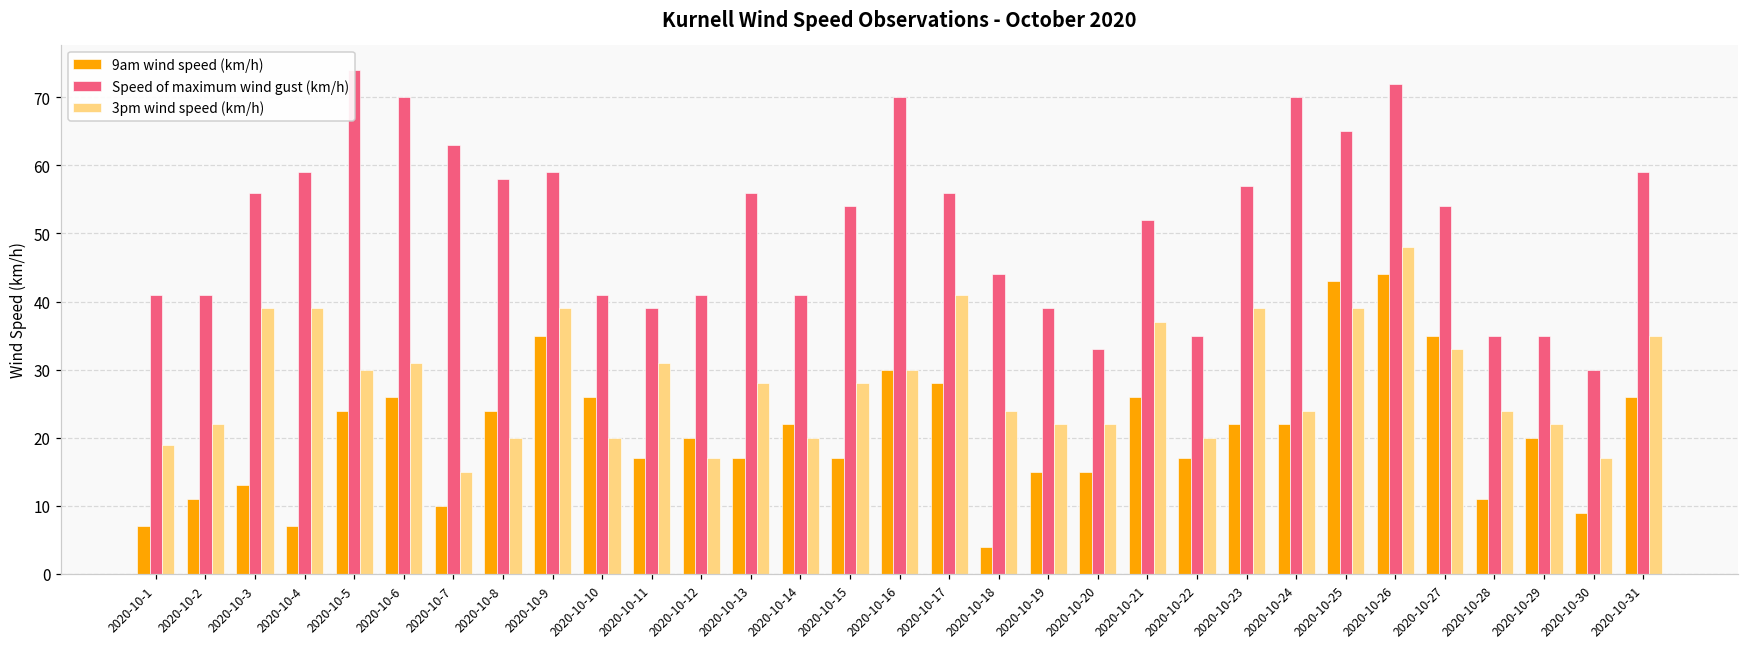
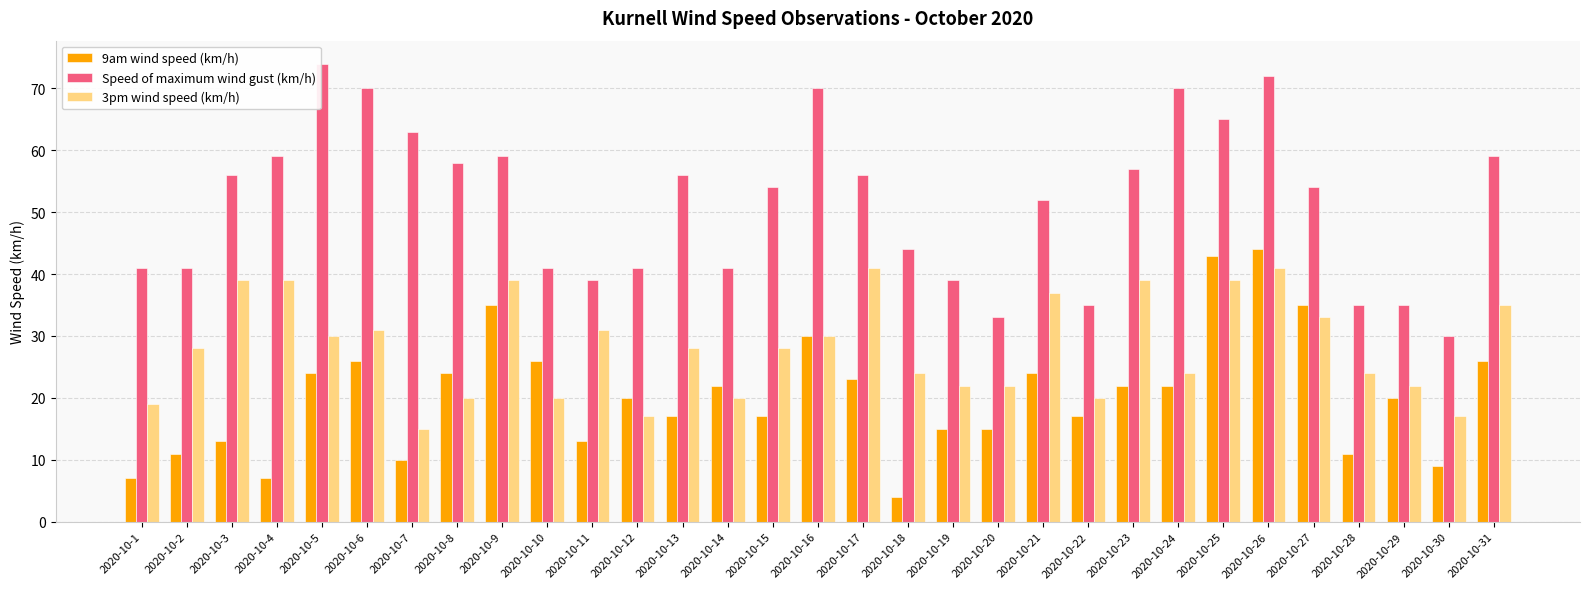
  {
    "9am wind speed (km/h)": {
      "2020-10-1": 7,
      "2020-10-2": 11,
      "2020-10-3": 13,
      "2020-10-4": 7,
      "2020-10-5": 24,
      "2020-10-6": 26,
      "2020-10-7": 10,
      "2020-10-8": 24,
      "2020-10-9": 35,
      "2020-10-10": 26,
-     "2020-10-11": 17,
+     "2020-10-11": 13,
      "2020-10-12": 20,
      "2020-10-13": 17,
      "2020-10-14": 22,
      "2020-10-15": 17,
      "2020-10-16": 30,
-     "2020-10-17": 28,
+     "2020-10-17": 23,
      "2020-10-18": 4,
      "2020-10-19": 15,
      "2020-10-20": 15,
-     "2020-10-21": 26,
+     "2020-10-21": 24,
      "2020-10-22": 17,
      "2020-10-23": 22,
      "2020-10-24": 22,
      "2020-10-25": 43,
      "2020-10-26": 44,
      "2020-10-27": 35,
      "2020-10-28": 11,
      "2020-10-29": 20,
      "2020-10-30": 9,
      "2020-10-31": 26
    },
    "Speed of maximum wind gust (km/h)": {
      "2020-10-1": 41,
      "2020-10-2": 41,
      "2020-10-3": 56,
      "2020-10-4": 59,
      "2020-10-5": 74,
      "2020-10-6": 70,
      "2020-10-7": 63,
      "2020-10-8": 58,
      "2020-10-9": 59,
      "2020-10-10": 41,
      "2020-10-11": 39,
      "2020-10-12": 41,
      "2020-10-13": 56,
      "2020-10-14": 41,
      "2020-10-15": 54,
      "2020-10-16": 70,
      "2020-10-17": 56,
      "2020-10-18": 44,
      "2020-10-19": 39,
      "2020-10-20": 33,
      "2020-10-21": 52,
      "2020-10-22": 35,
      "2020-10-23": 57,
      "2020-10-24": 70,
      "2020-10-25": 65,
      "2020-10-26": 72,
      "2020-10-27": 54,
      "2020-10-28": 35,
      "2020-10-29": 35,
      "2020-10-30": 30,
      "2020-10-31": 59
    },
    "3pm wind speed (km/h)": {
      "2020-10-1": 19,
-     "2020-10-2": 22,
+     "2020-10-2": 28,
      "2020-10-3": 39,
      "2020-10-4": 39,
      "2020-10-5": 30,
      "2020-10-6": 31,
      "2020-10-7": 15,
      "2020-10-8": 20,
      "2020-10-9": 39,
      "2020-10-10": 20,
      "2020-10-11": 31,
      "2020-10-12": 17,
      "2020-10-13": 28,
      "2020-10-14": 20,
      "2020-10-15": 28,
      "2020-10-16": 30,
      "2020-10-17": 41,
      "2020-10-18": 24,
      "2020-10-19": 22,
      "2020-10-20": 22,
      "2020-10-21": 37,
      "2020-10-22": 20,
      "2020-10-23": 39,
      "2020-10-24": 24,
      "2020-10-25": 39,
-     "2020-10-26": 48,
+     "2020-10-26": 41,
      "2020-10-27": 33,
      "2020-10-28": 24,
      "2020-10-29": 22,
      "2020-10-30": 17,
      "2020-10-31": 35
    }
  }
